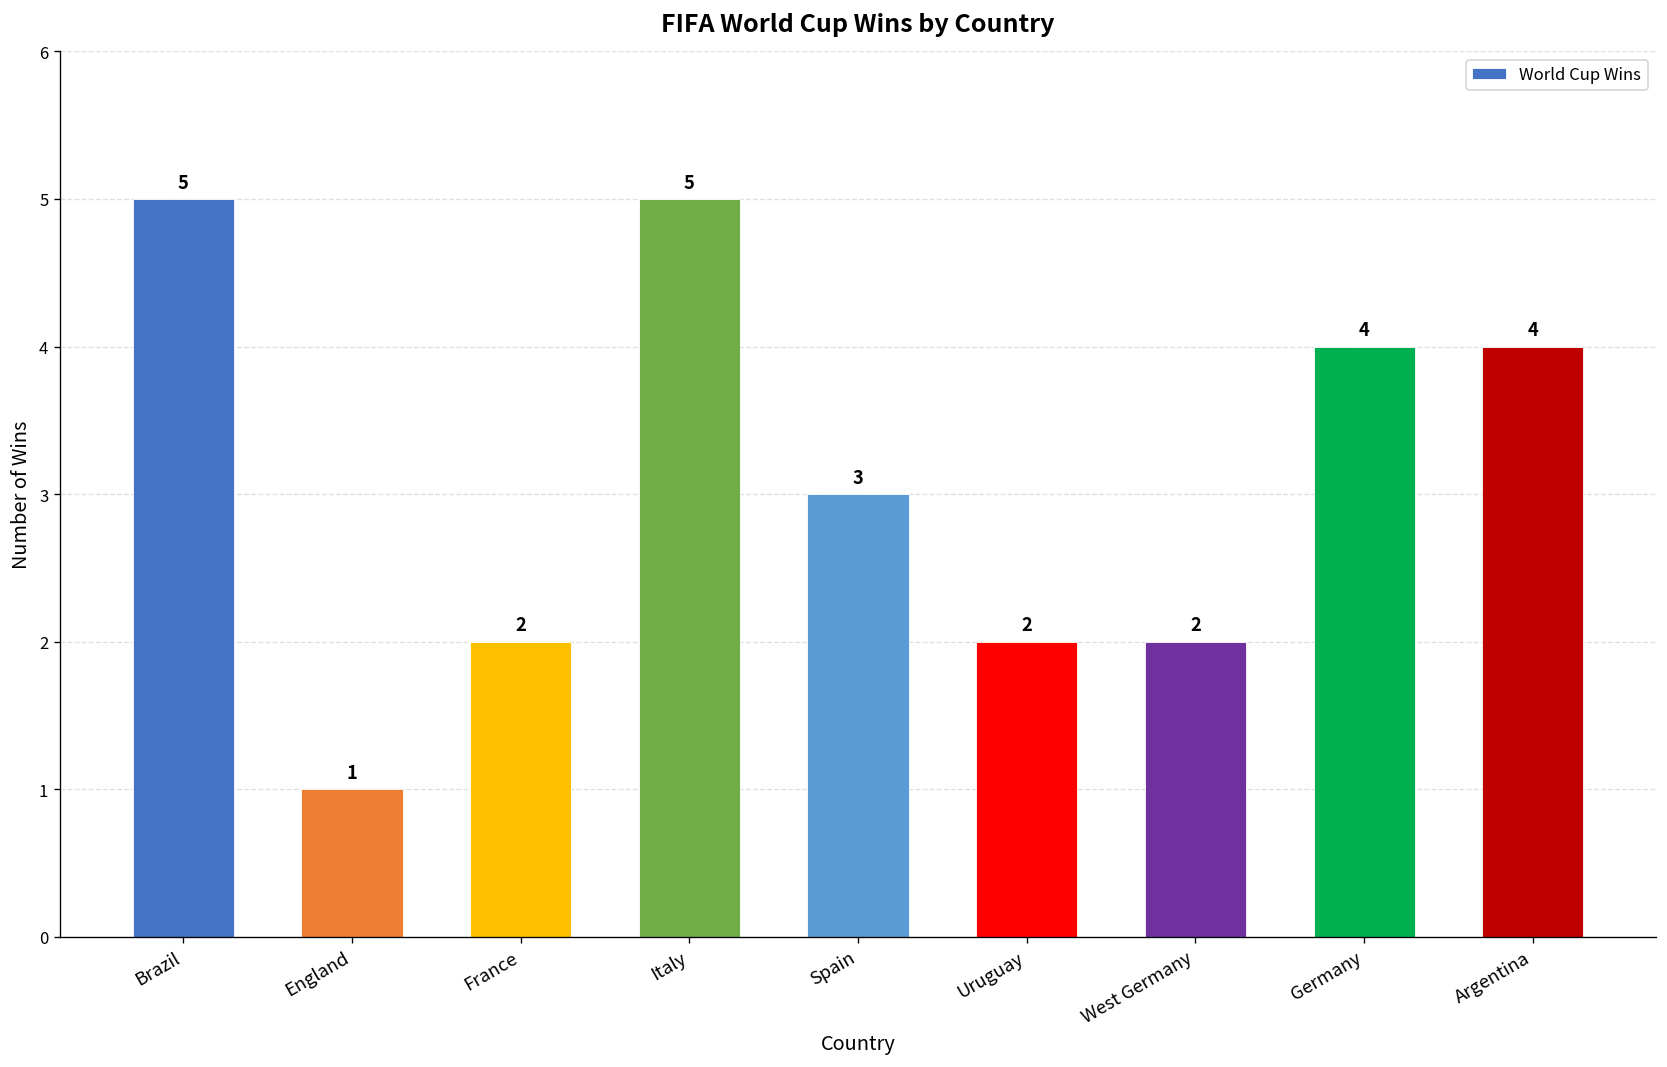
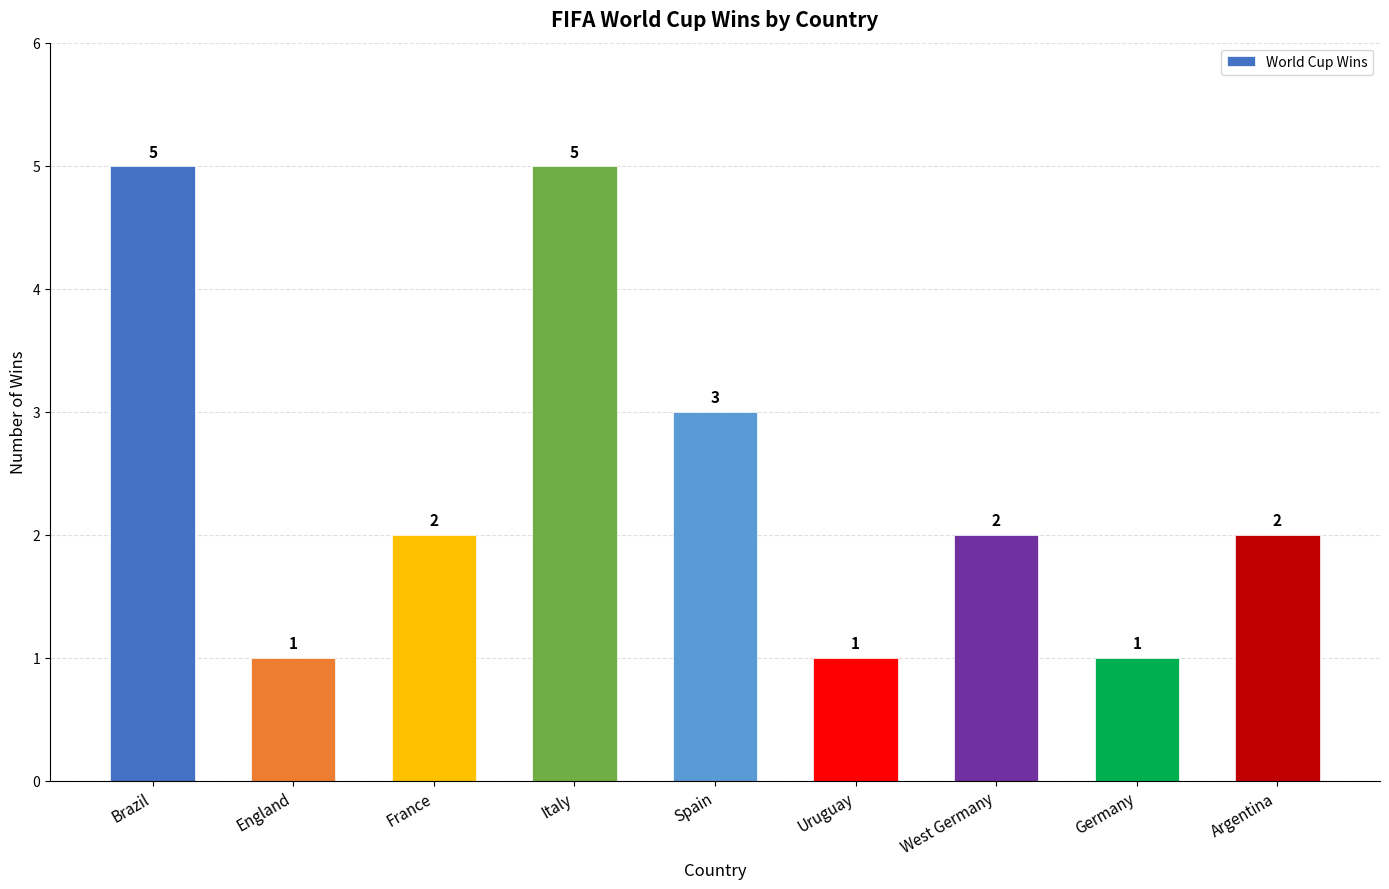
  {
    "Brazil": 5,
    "England": 1,
    "France": 2,
    "Italy": 5,
    "Spain": 3,
-   "Uruguay": 2,
+   "Uruguay": 1,
    "West Germany": 2,
-   "Germany": 4,
-   "Argentina": 4
+   "Germany": 1,
+   "Argentina": 2
  }
